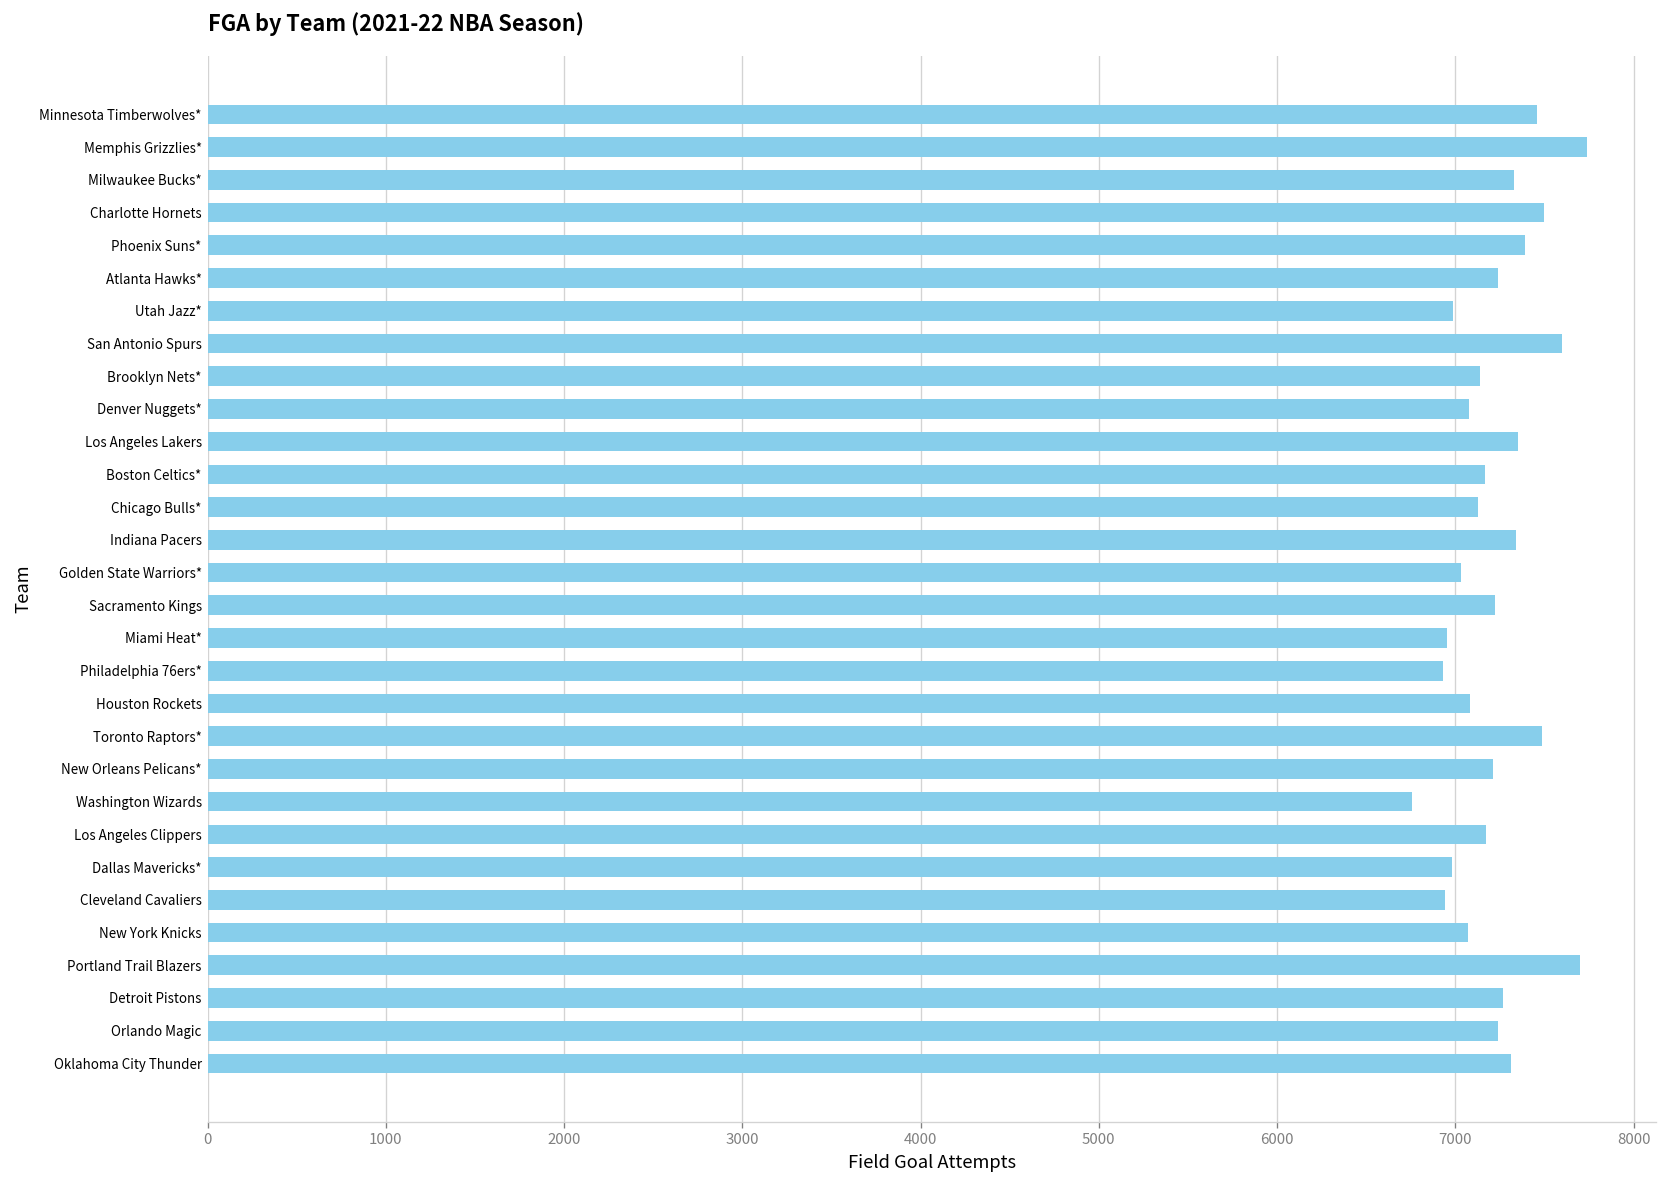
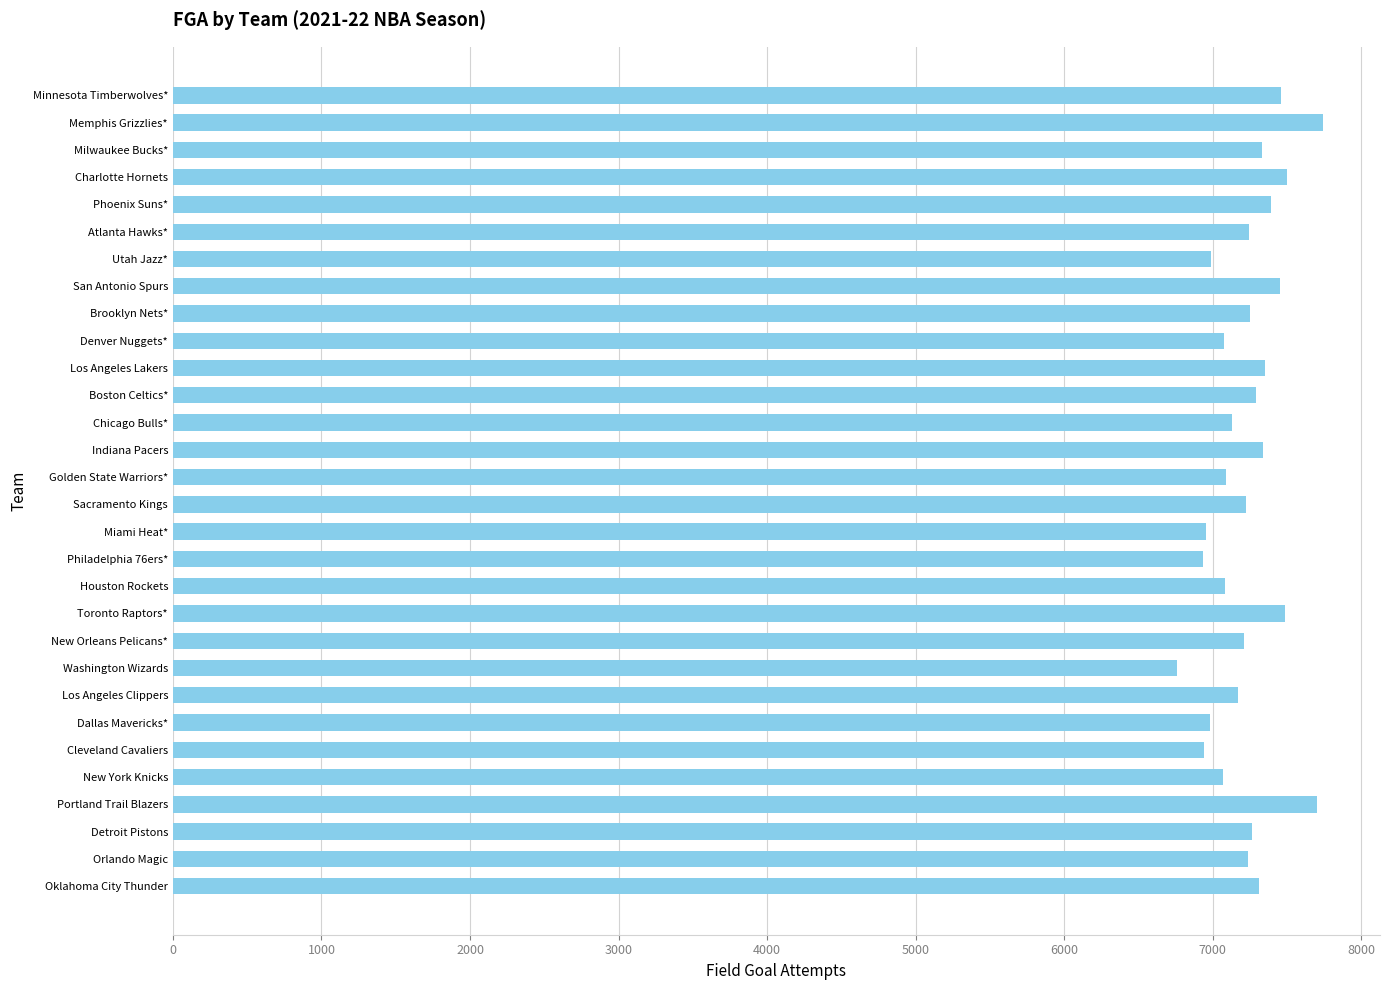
  {
    "Minnesota Timberwolves*": 7460,
    "Memphis Grizzlies*": 7740,
    "Milwaukee Bucks*": 7330,
    "Charlotte Hornets": 7500,
    "Phoenix Suns*": 7390,
    "Atlanta Hawks*": 7240,
    "Utah Jazz*": 6990,
-   "San Antonio Spurs": 7600,
-   "Brooklyn Nets*": 7140,
+   "San Antonio Spurs": 7460,
+   "Brooklyn Nets*": 7250,
    "Denver Nuggets*": 7080,
    "Los Angeles Lakers": 7350,
-   "Boston Celtics*": 7170,
+   "Boston Celtics*": 7290,
    "Chicago Bulls*": 7130,
    "Indiana Pacers": 7340,
-   "Golden State Warriors*": 7030,
+   "Golden State Warriors*": 7090,
    "Sacramento Kings": 7220,
    "Miami Heat*": 6950,
    "Philadelphia 76ers*": 6930,
    "Houston Rockets": 7080,
    "Toronto Raptors*": 7490,
    "New Orleans Pelicans*": 7210,
    "Washington Wizards": 6760,
    "Los Angeles Clippers": 7170,
    "Dallas Mavericks*": 6980,
    "Cleveland Cavaliers": 6940,
    "New York Knicks": 7070,
    "Portland Trail Blazers": 7700,
    "Detroit Pistons": 7270,
    "Orlando Magic": 7240,
    "Oklahoma City Thunder": 7310
  }
